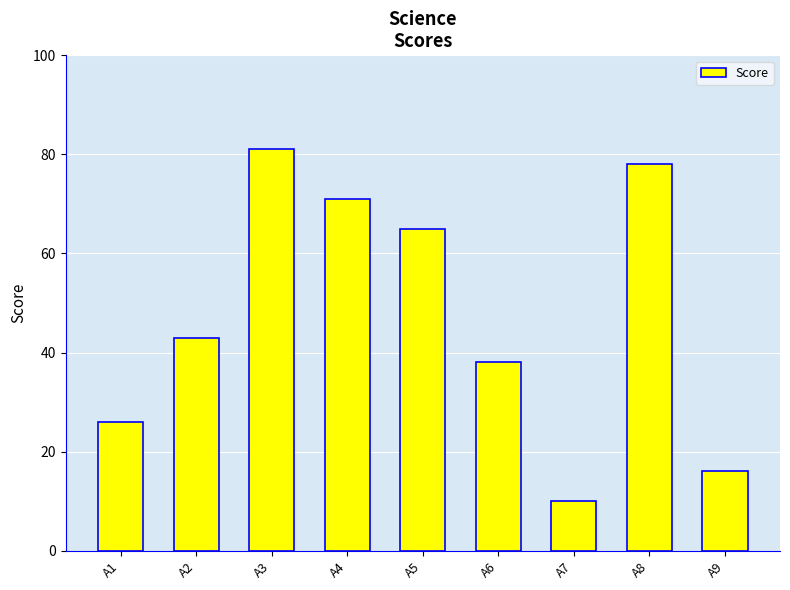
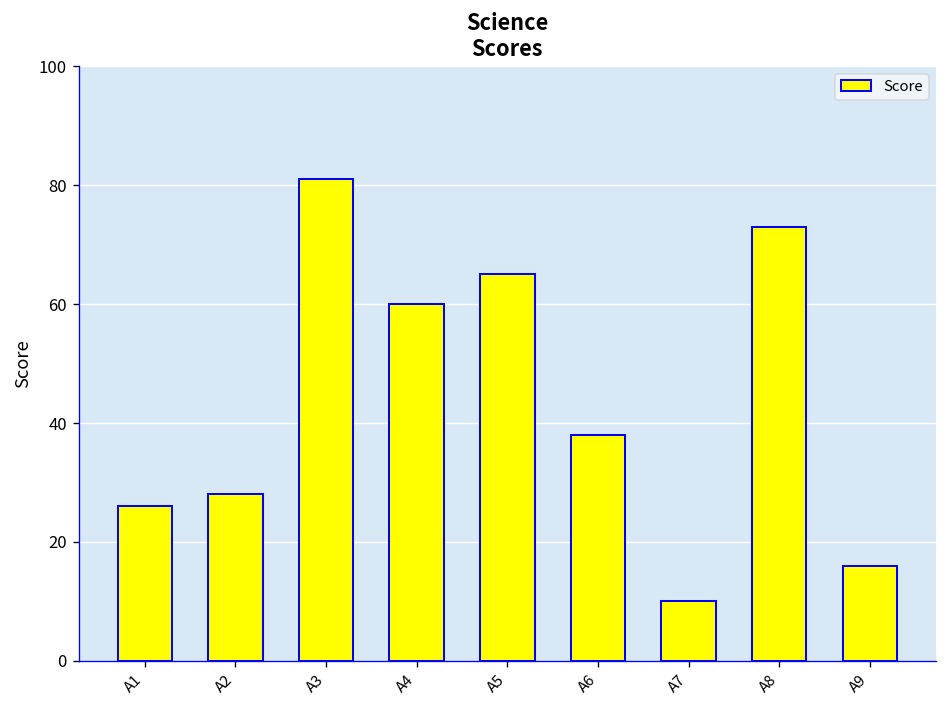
  {
    "A1": 26,
-   "A2": 43,
+   "A2": 28,
    "A3": 81,
-   "A4": 71,
+   "A4": 60,
    "A5": 65,
    "A6": 38,
    "A7": 10,
-   "A8": 78,
+   "A8": 73,
    "A9": 16
  }
